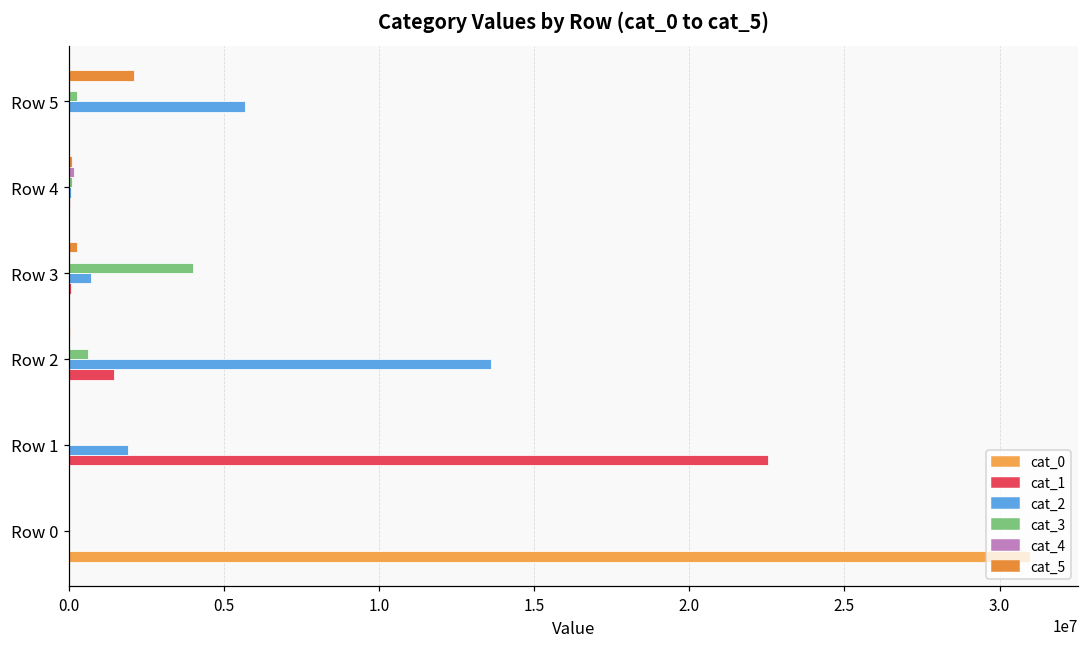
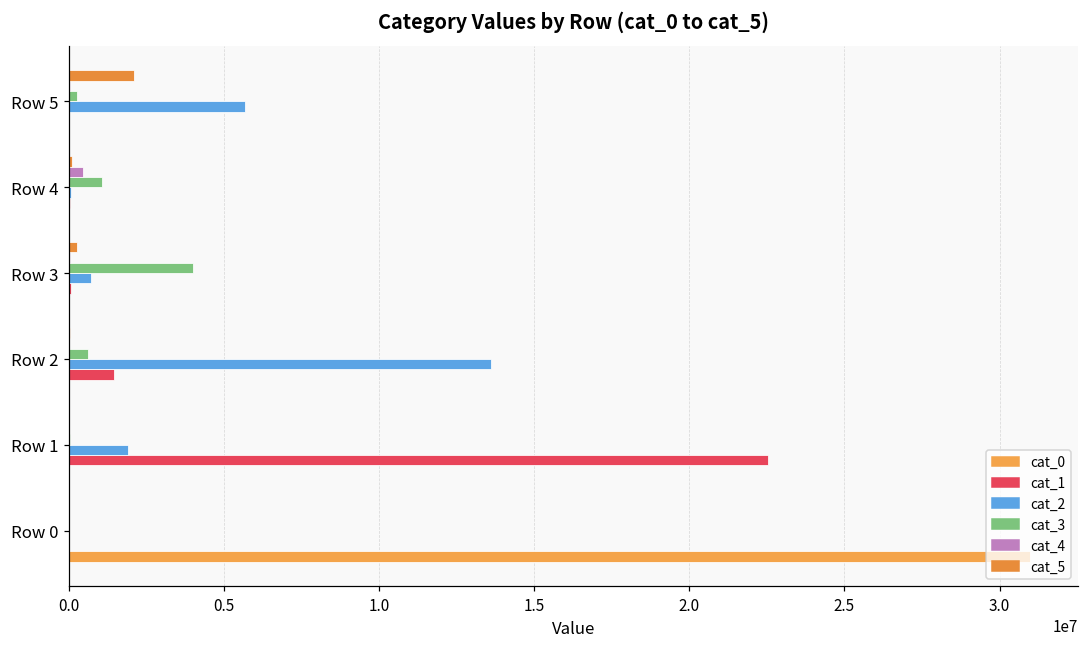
  {
    "cat_1": {
      "Row 2": 1500000,
      "Row 1": 22500000,
      "Row 0": 0
    },
    "cat_2": {
      "Row 5": 5700000,
      "Row 3": 700000,
      "Row 2": 13600000,
      "Row 1": 1900000,
      "Row 0": 0
    },
    "cat_3": {
      "Row 5": 300000,
-     "Row 4": 100000,
+     "Row 4": 1100000,
      "Row 3": 4000000,
      "Row 2": 600000,
      "Row 0": 0
    },
    "cat_4": {
-     "Row 4": 100000,
+     "Row 4": 500000,
      "Row 0": 0
    }
  }
